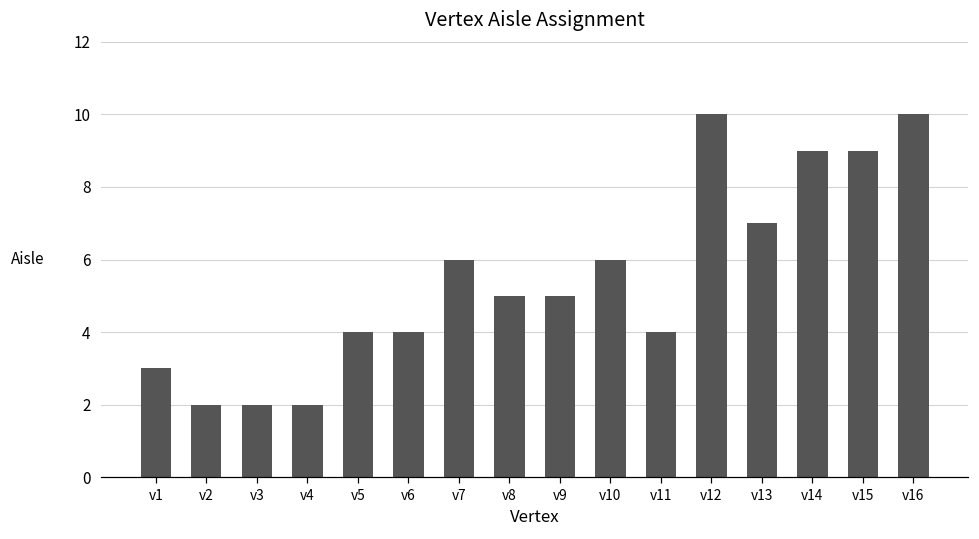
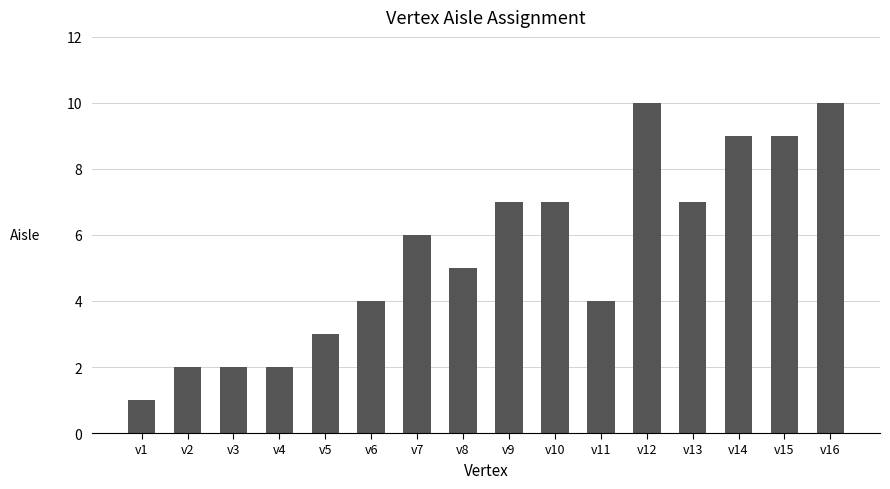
  {
-   "v1": 3,
+   "v1": 1,
    "v2": 2,
    "v3": 2,
    "v4": 2,
-   "v5": 4,
+   "v5": 3,
    "v6": 4,
    "v7": 6,
    "v8": 5,
-   "v9": 5,
-   "v10": 6,
+   "v9": 7,
+   "v10": 7,
    "v11": 4,
    "v12": 10,
    "v13": 7,
    "v14": 9,
    "v15": 9,
    "v16": 10
  }
